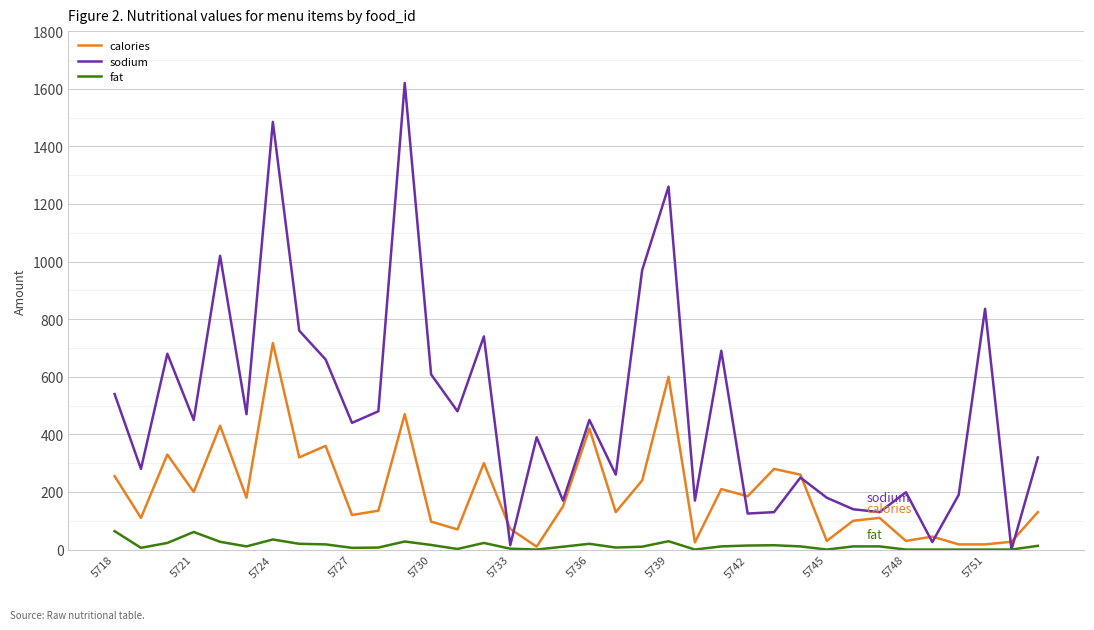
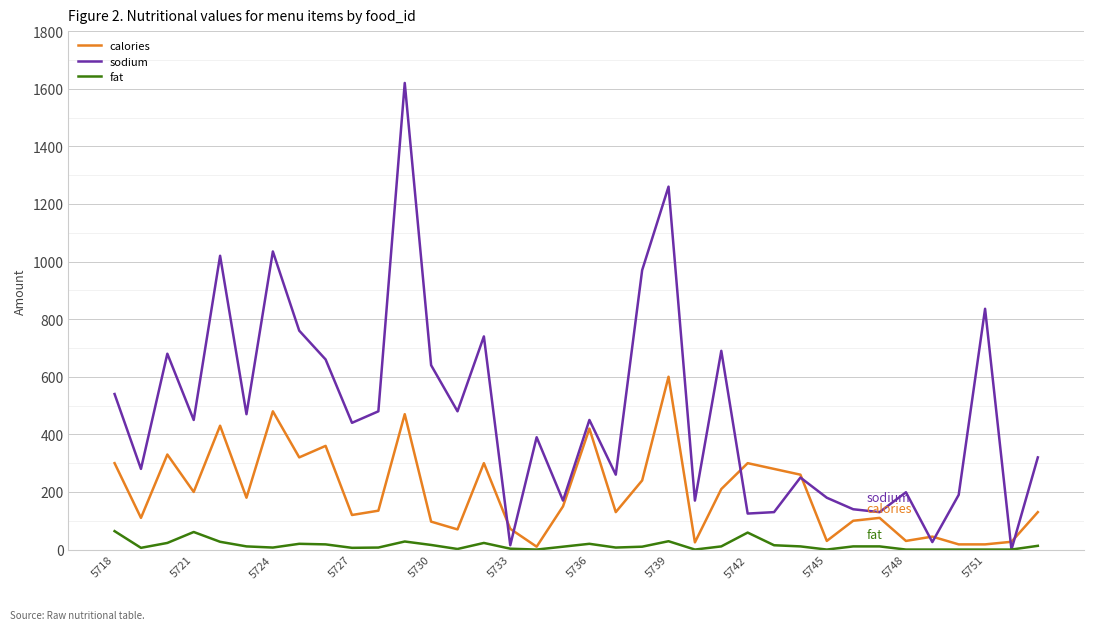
  {
    "calories": {
-     "5718": 260,
+     "5718": 300,
      "5721": 200,
-     "5724": 720,
+     "5724": 480,
      "5727": 120,
      "5730": 100,
      "5733": 70,
      "5736": 420,
      "5739": 600,
-     "5742": 190,
+     "5742": 300,
      "5745": 30,
      "5748": 30,
      "5751": 20
    },
    "sodium": {
      "5718": 540,
      "5721": 450,
-     "5724": 1490,
+     "5724": 1040,
      "5727": 440,
-     "5730": 610,
+     "5730": 640,
      "5733": 20,
      "5736": 450,
      "5739": 1260,
      "5742": 130,
      "5745": 180,
      "5748": 200,
      "5751": 840
    },
    "fat": {
      "5718": 60,
      "5721": 60,
-     "5724": 40,
+     "5724": 10,
      "5727": 10,
      "5730": 20,
      "5733": 0,
      "5736": 20,
      "5739": 30,
-     "5742": 10,
+     "5742": 60,
      "5745": 0,
      "5748": 0,
      "5751": 0
    }
  }
